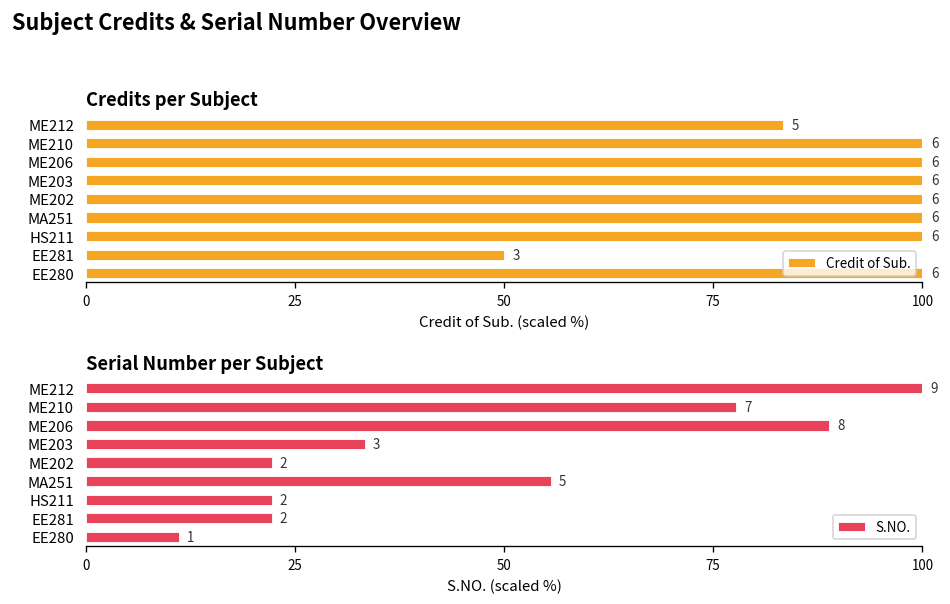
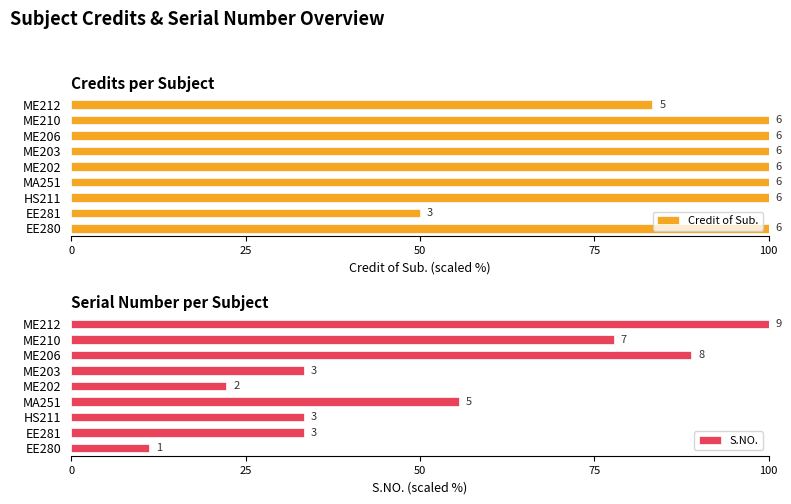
  {
    "Serial Number per Subject": {
-     "HS211": 2,
-     "EE281": 2
+     "HS211": 3,
+     "EE281": 3
    }
  }
